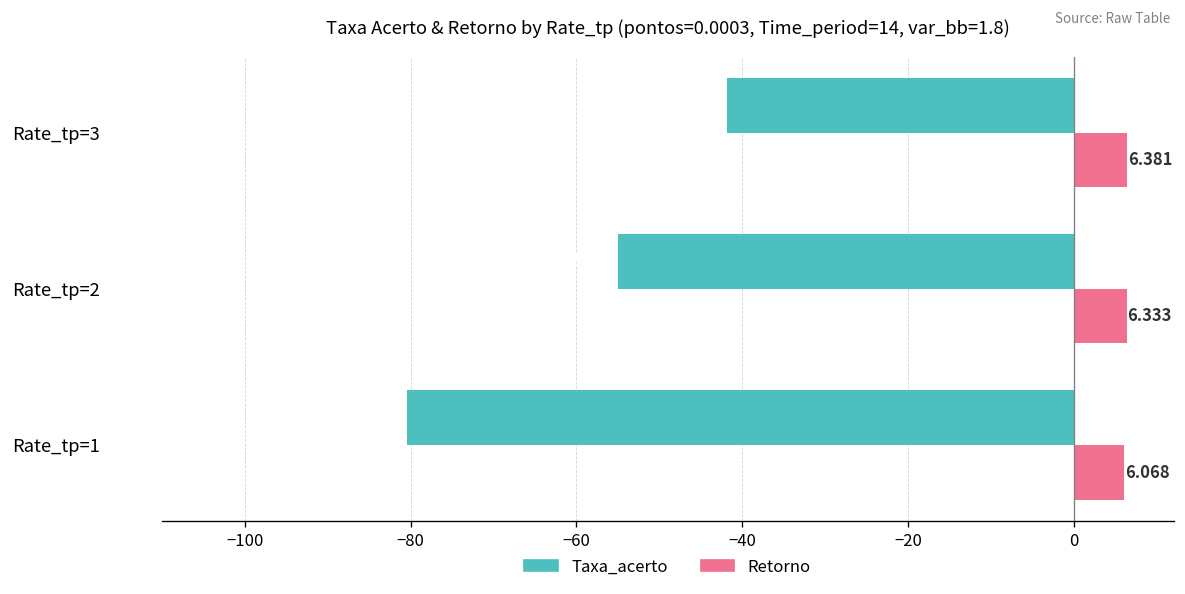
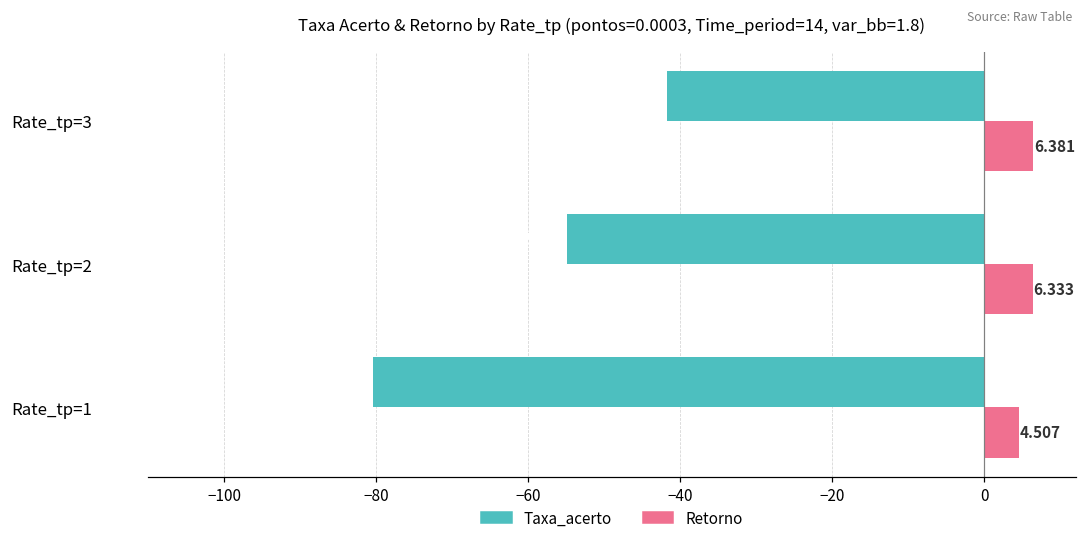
  {
    "Taxa_acerto": {
      "Rate_tp=3": -42,
      "Rate_tp=2": -55,
      "Rate_tp=1": -80
    },
    "Retorno": {
      "Rate_tp=3": 6.381,
      "Rate_tp=2": 6.333,
-     "Rate_tp=1": 6.068
+     "Rate_tp=1": 4.507
    }
  }
